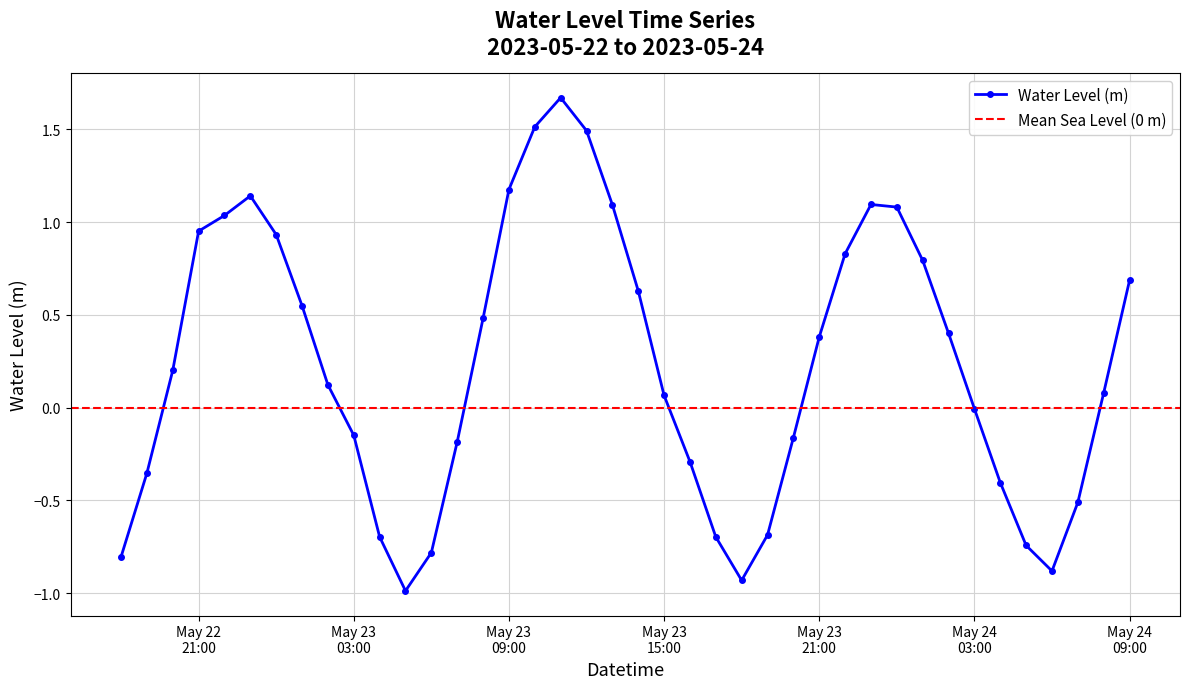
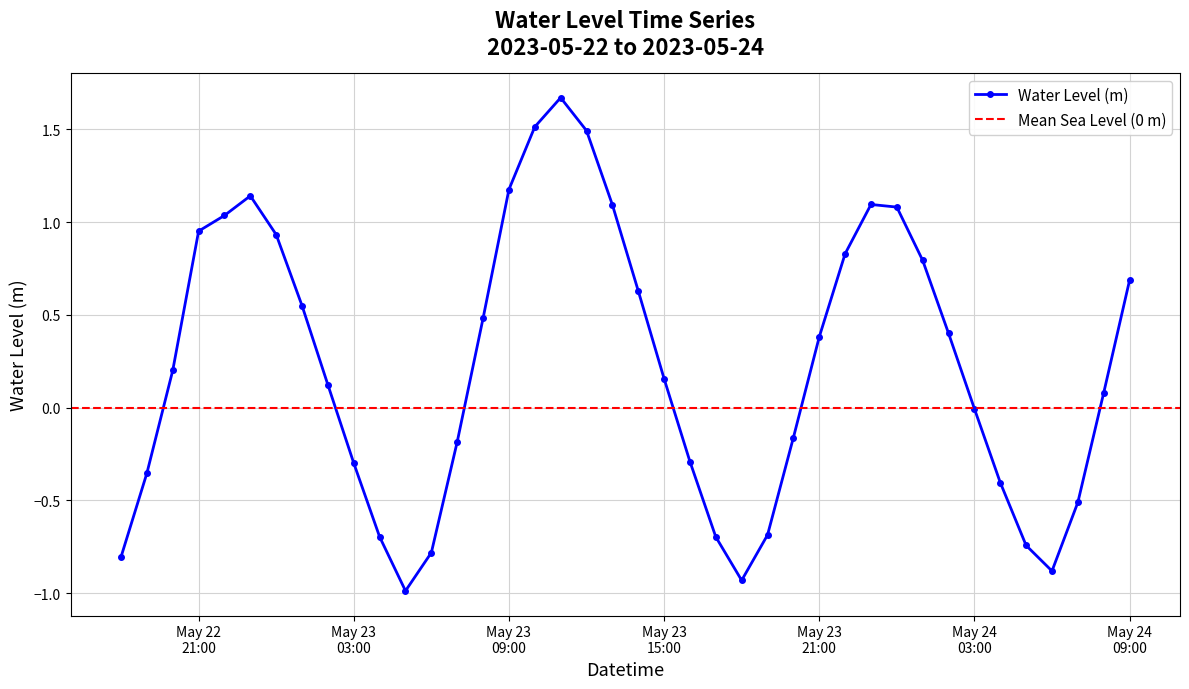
  {
    "May 22 21:00": 0.95,
-   "May 23 03:00": -0.15,
+   "May 23 03:00": -0.30,
    "May 23 09:00": 1.18,
-   "May 23 15:00": 0.07,
+   "May 23 15:00": 0.16,
    "May 23 21:00": 0.38,
    "May 24 03:00": -0.01,
    "May 24 09:00": 0.69
  }
